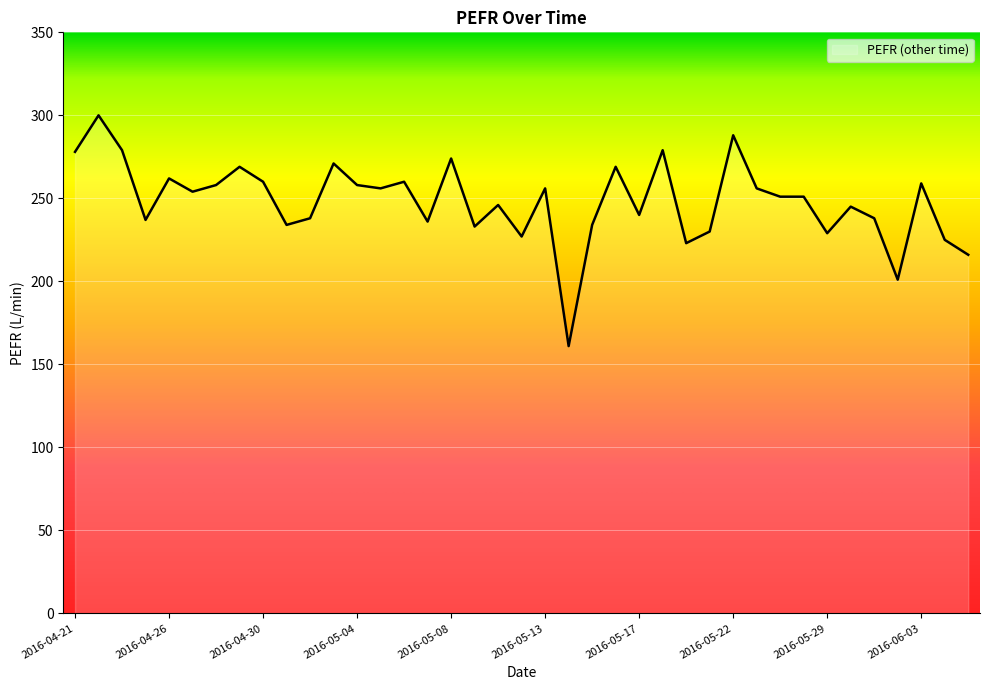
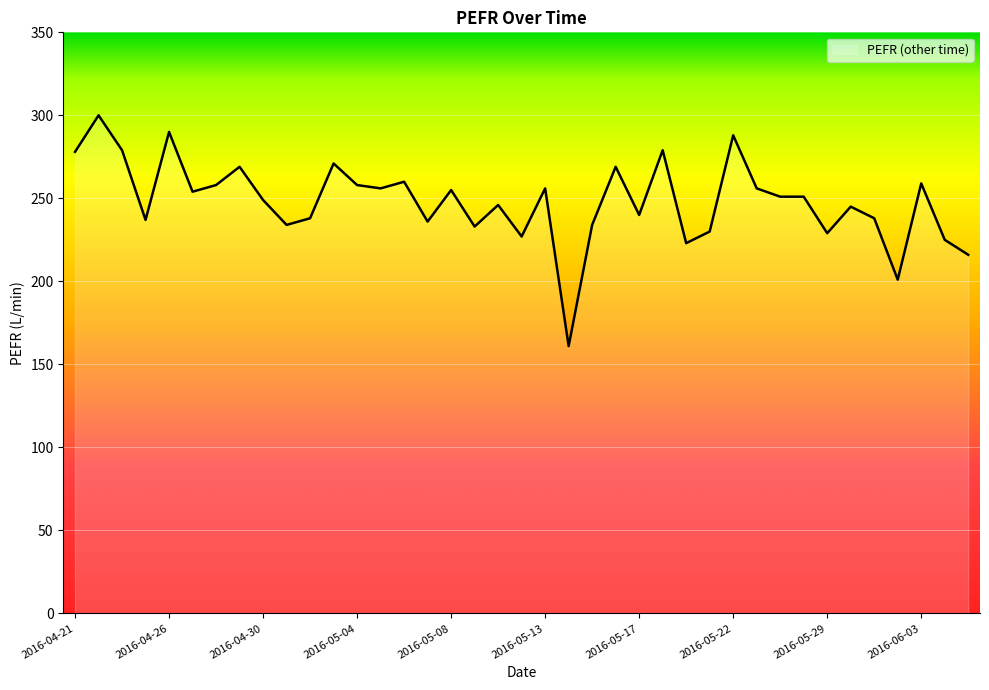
  {
    "2016-04-21": 278,
-   "2016-04-26": 262,
-   "2016-04-30": 260,
+   "2016-04-26": 290,
+   "2016-04-30": 249,
    "2016-05-04": 258,
-   "2016-05-08": 274,
+   "2016-05-08": 255,
    "2016-05-13": 256,
    "2016-05-17": 240,
    "2016-05-22": 288,
    "2016-05-29": 229,
    "2016-06-03": 259
  }
